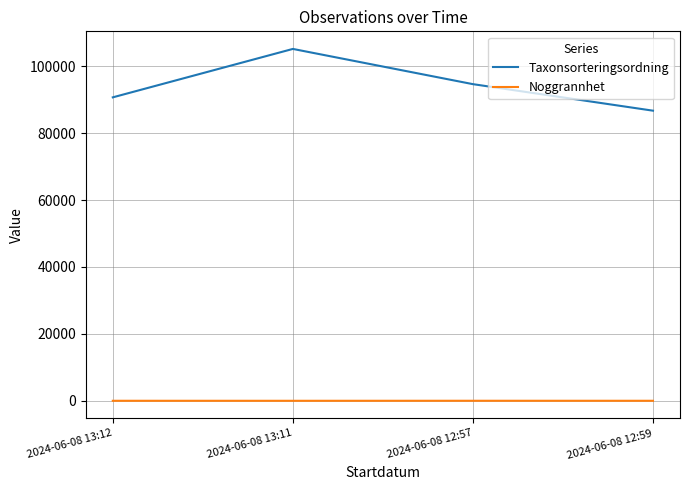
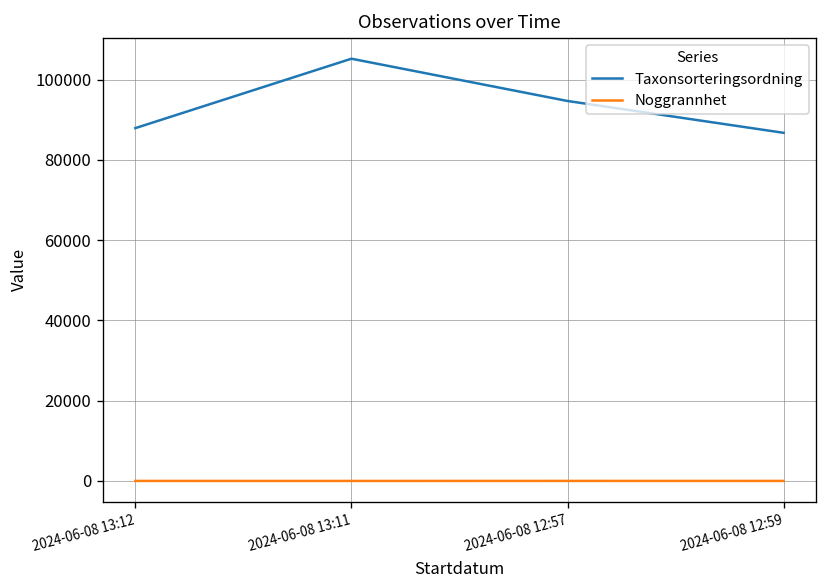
  {
    "Taxonsorteringsordning": {
-     "2024-06-08 13:12": 91000,
+     "2024-06-08 13:12": 88000,
      "2024-06-08 13:11": 105000,
      "2024-06-08 12:57": 95000,
      "2024-06-08 12:59": 87000
    },
    "Noggrannhet": {
      "2024-06-08 13:12": 0,
      "2024-06-08 13:11": 0,
      "2024-06-08 12:57": 0,
      "2024-06-08 12:59": 0
    }
  }
